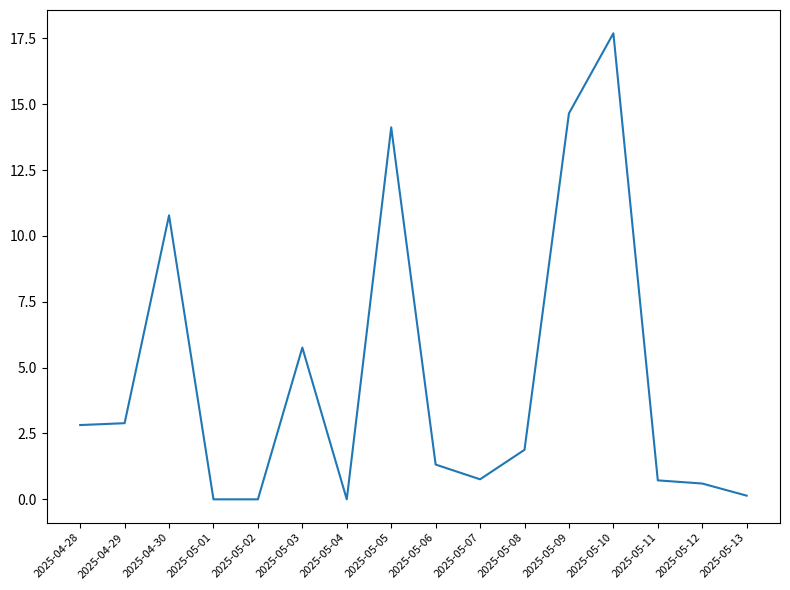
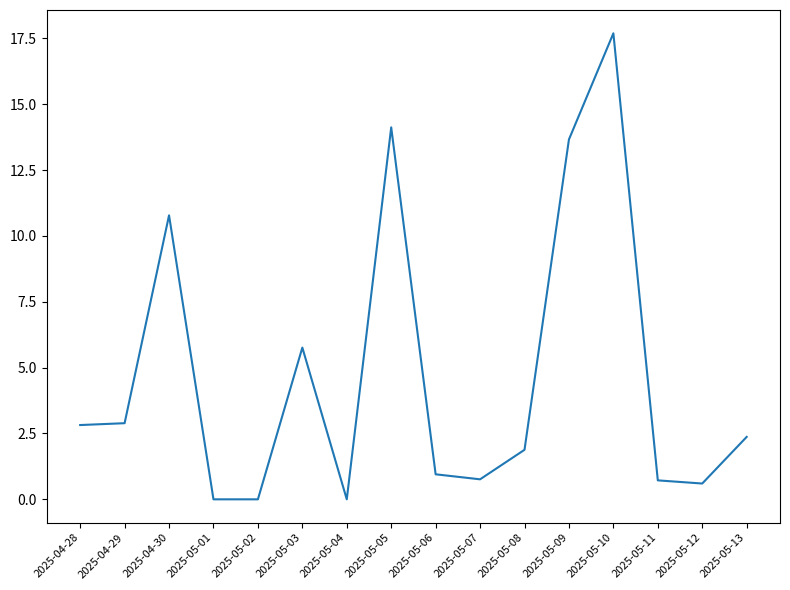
  {
    "2025-04-28": 2.8,
    "2025-04-29": 2.9,
    "2025-04-30": 10.8,
    "2025-05-01": 0.0,
    "2025-05-02": 0.0,
    "2025-05-03": 5.8,
    "2025-05-04": 0.0,
    "2025-05-05": 14.1,
-   "2025-05-06": 1.3,
+   "2025-05-06": 1.0,
    "2025-05-07": 0.8,
    "2025-05-08": 1.9,
-   "2025-05-09": 14.7,
+   "2025-05-09": 13.7,
    "2025-05-10": 17.7,
    "2025-05-11": 0.7,
    "2025-05-12": 0.6,
-   "2025-05-13": 0.1
+   "2025-05-13": 2.4
  }
